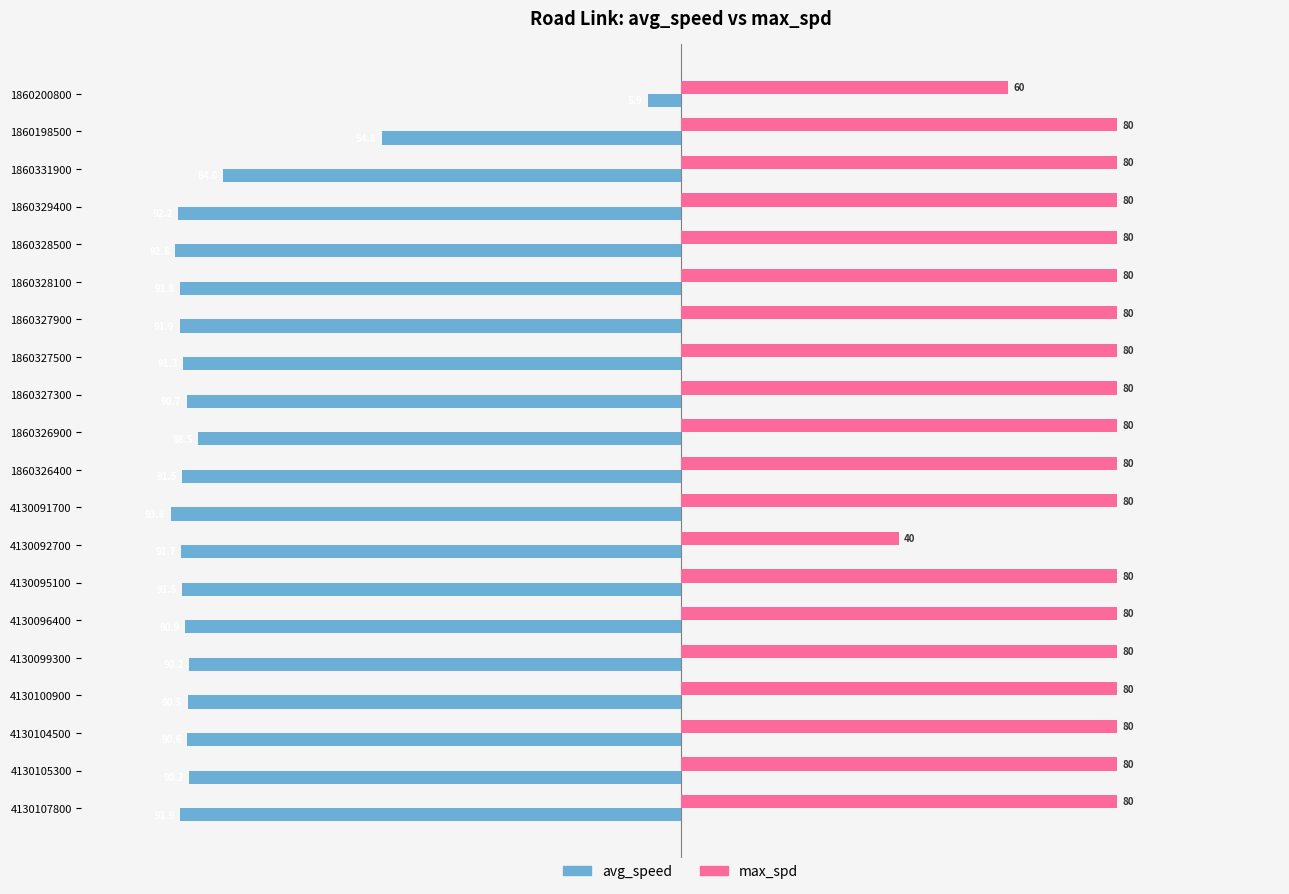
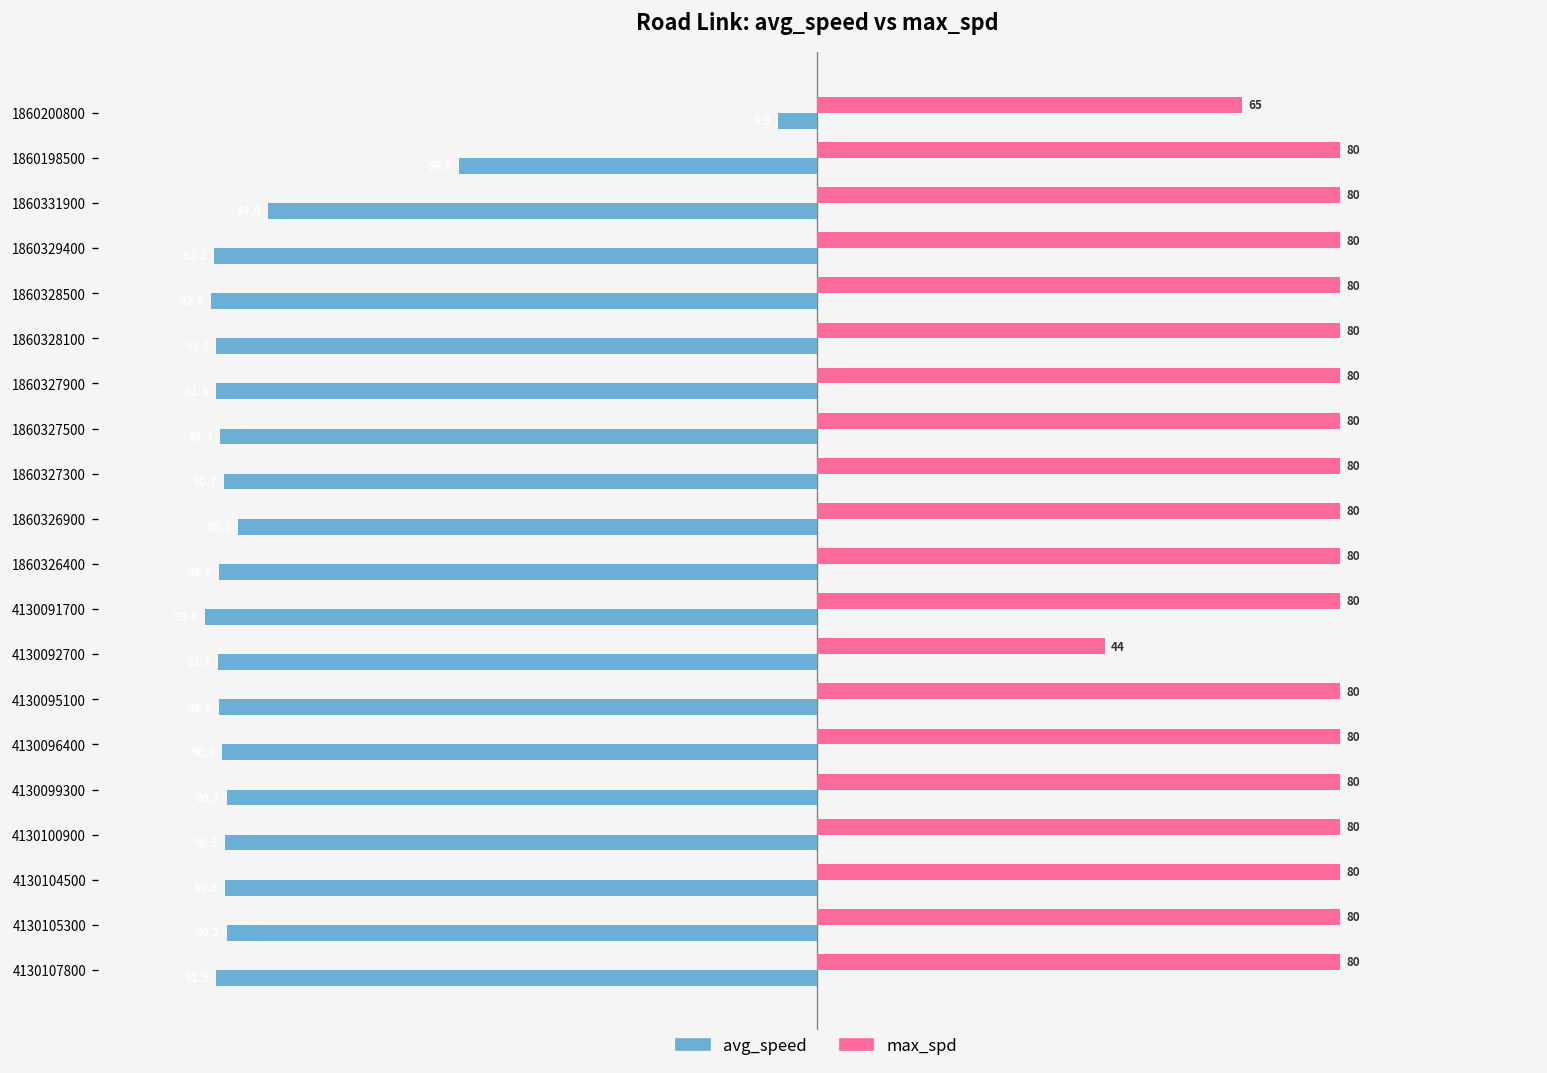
  {
    "max_spd": {
-     "1860200800": 60,
+     "1860200800": 65,
      "1860198500": 80,
      "1860331900": 80,
      "1860329400": 80,
      "1860328500": 80,
      "1860328100": 80,
      "1860327900": 80,
      "1860327500": 80,
      "1860327300": 80,
      "1860326900": 80,
      "1860326400": 80,
      "4130091700": 80,
-     "4130092700": 40,
+     "4130092700": 44,
      "4130095100": 80,
      "4130096400": 80,
      "4130099300": 80,
      "4130100900": 80,
      "4130104500": 80,
      "4130105300": 80,
      "4130107800": 80
    }
  }
